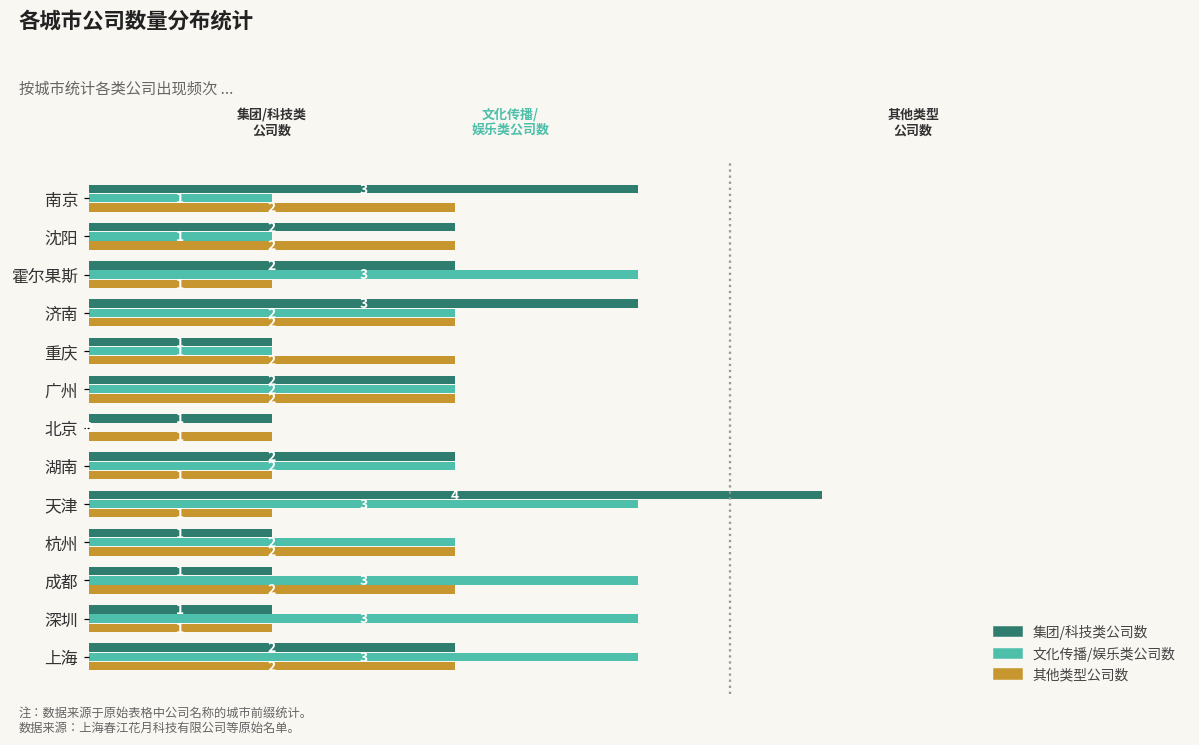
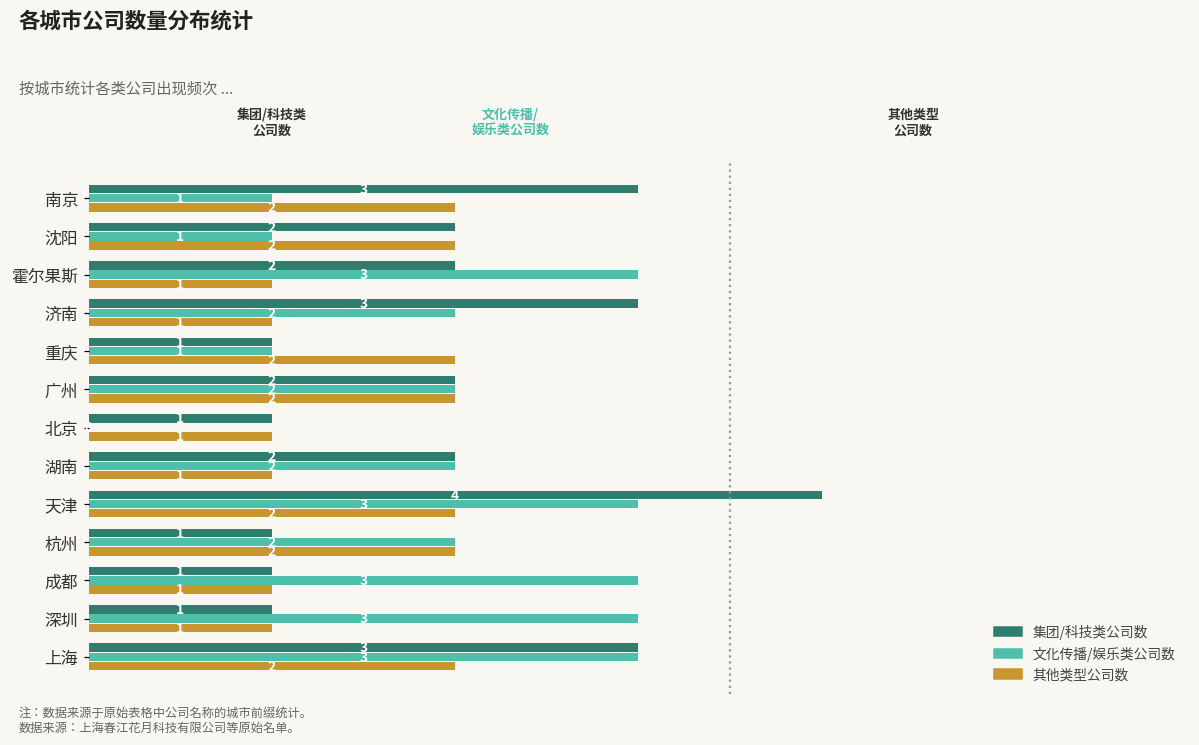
  {
    "集团/科技类公司数": {
      "霍尔果斯": 2,
      "济南": 3,
      "天津": 4,
      "杭州": 1,
      "成都": 1,
      "深圳": 1,
-     "上海": 2
+     "上海": 3
    },
    "文化传播/娱乐类公司数": {
      "南京": 1,
      "沈阳": 1,
      "霍尔果斯": 3,
      "济南": 2,
      "天津": 3
    },
    "其他类型公司数": {
      "南京": 2,
      "沈阳": 2,
      "霍尔果斯": 1,
-     "济南": 2,
+     "济南": 1,
      "重庆": 2,
      "湖南": 1,
-     "天津": 1,
-     "成都": 2,
+     "天津": 2,
+     "成都": 1,
      "深圳": 1,
      "上海": 2
    }
  }
